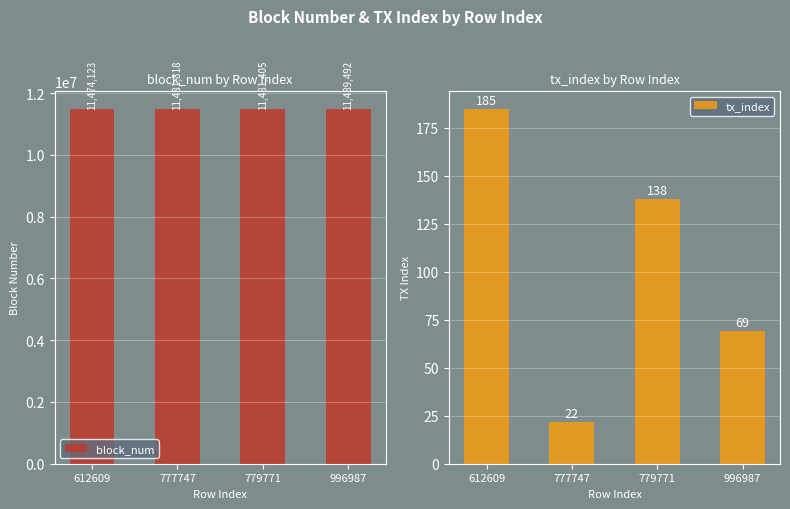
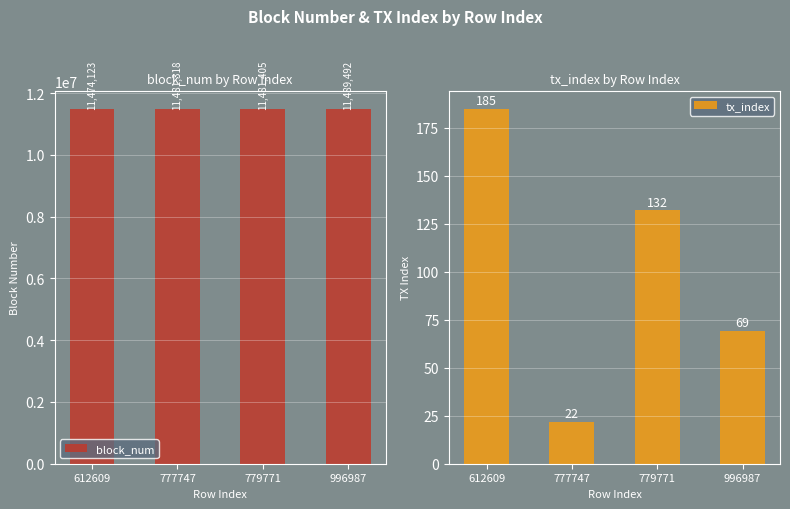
  {
    "block_num by Row Index": {
      "612609": "11,474,123",
      "777747": "11,481,318",
      "779771": "11,481,405",
      "996987": "11,489,492"
    },
    "tx_index by Row Index": {
      "612609": "185",
      "777747": "22",
-     "779771": "138",
+     "779771": "132",
      "996987": "69"
    }
  }
